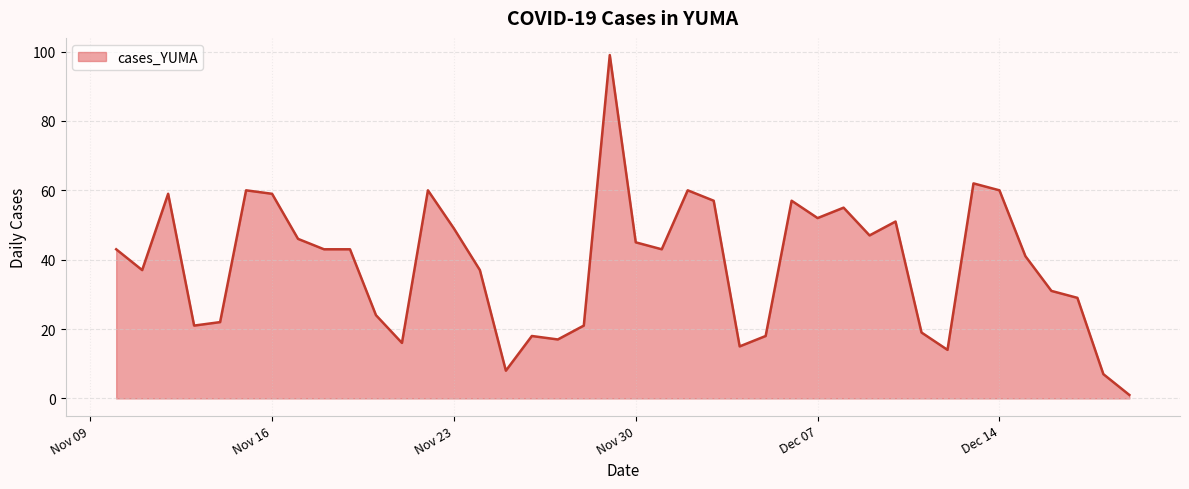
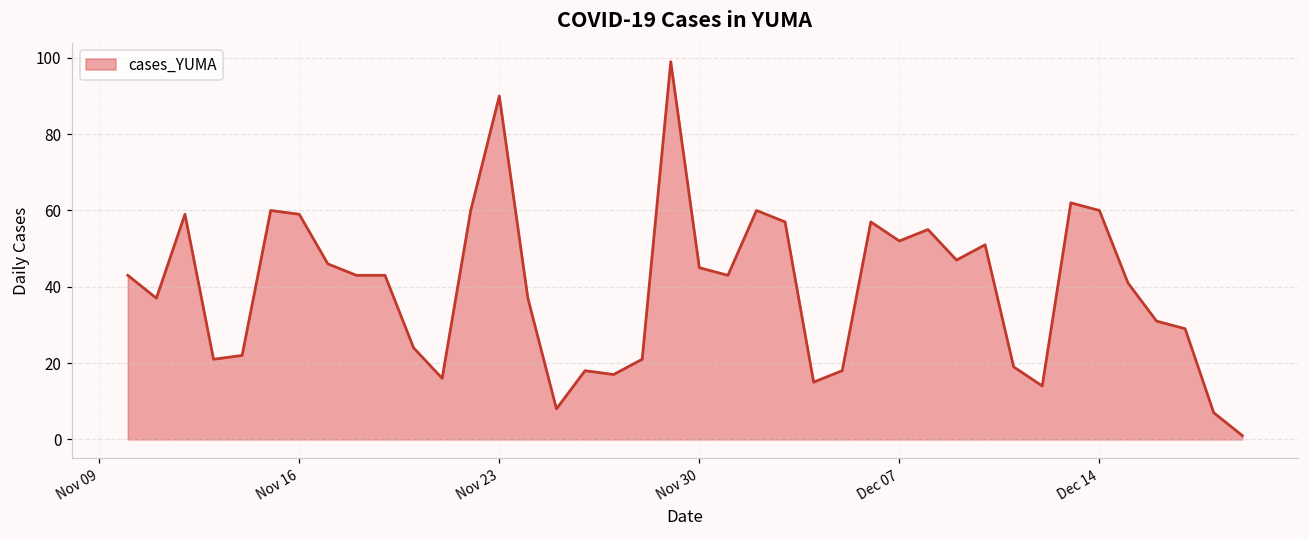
  {
    "Nov 16": 59,
-   "Nov 23": 49,
+   "Nov 23": 90,
    "Nov 30": 45,
    "Dec 07": 52,
    "Dec 14": 60
  }
